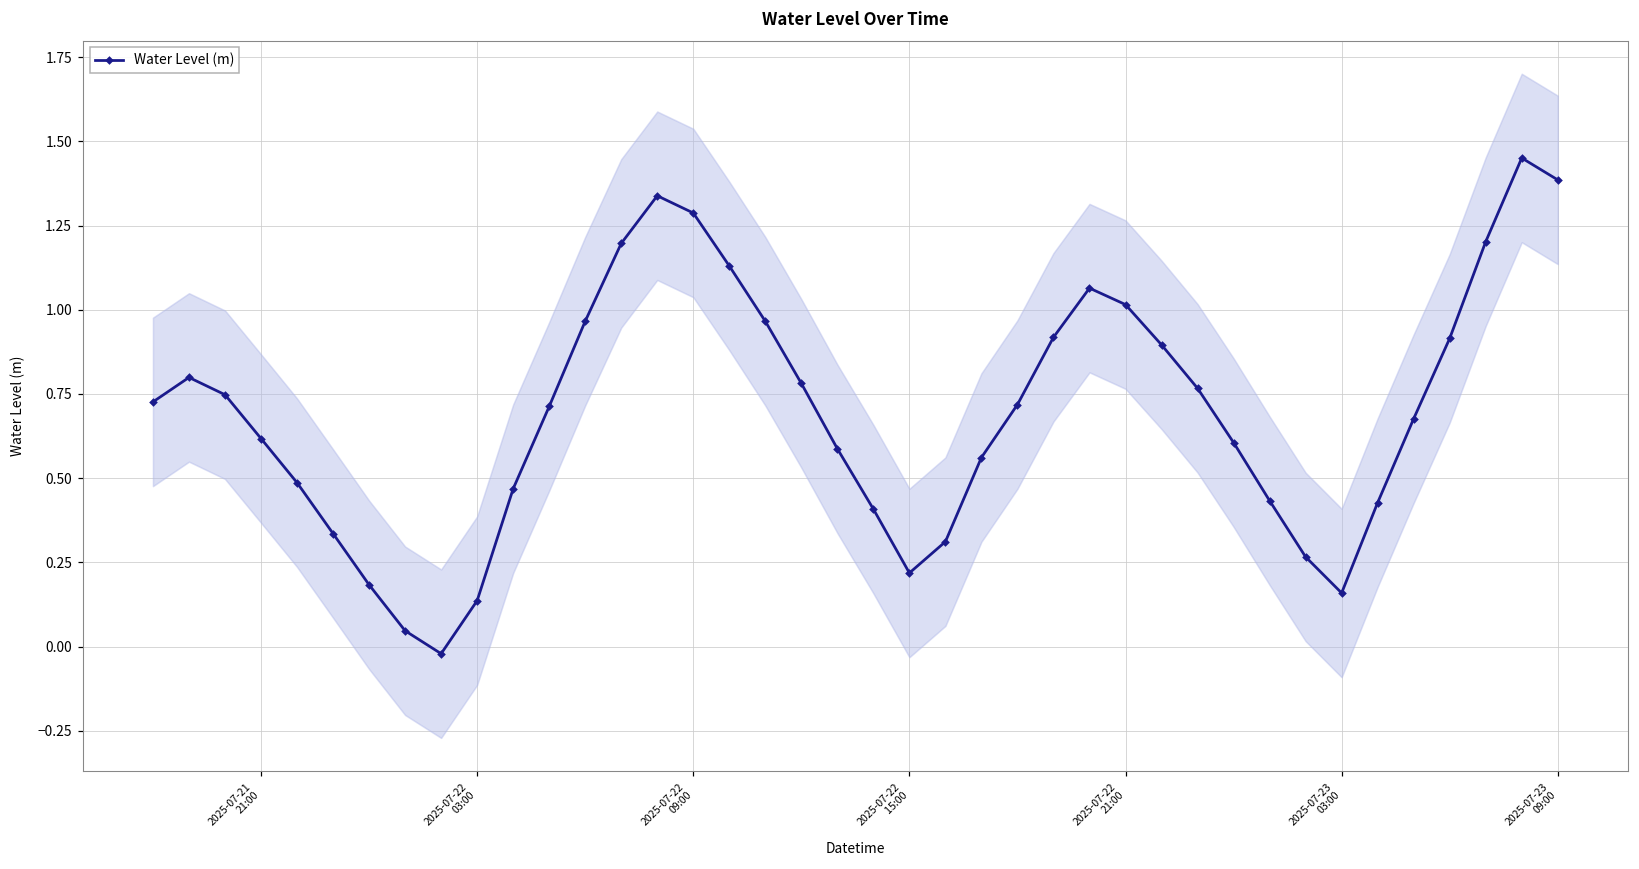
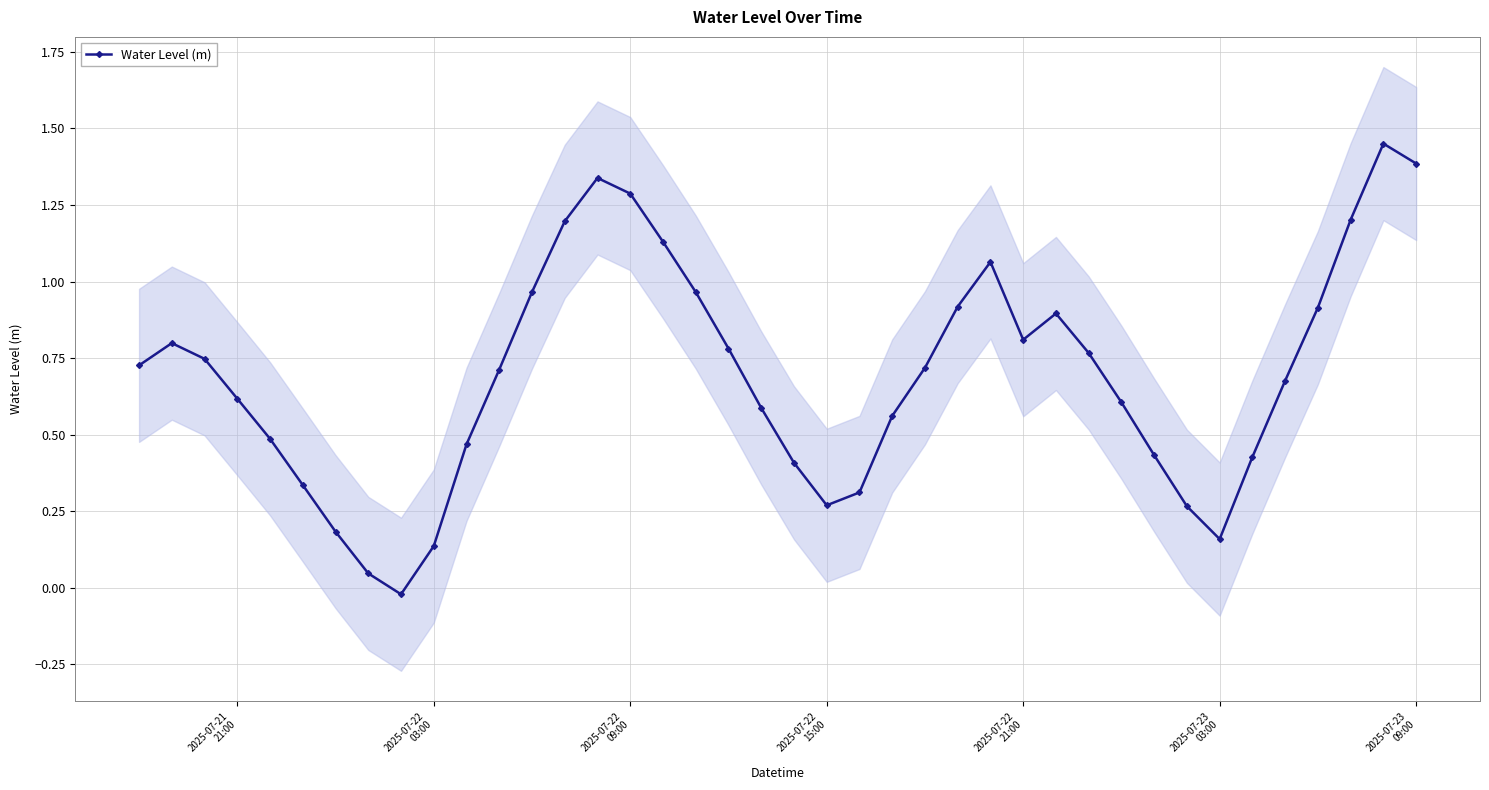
  {
    "Water Level (m)": {
      "2025-07-21 21:00": 0.62,
      "2025-07-22 03:00": 0.14,
      "2025-07-22 09:00": 1.29,
-     "2025-07-22 15:00": 0.22,
-     "2025-07-22 21:00": 1.02,
+     "2025-07-22 15:00": 0.27,
+     "2025-07-22 21:00": 0.81,
      "2025-07-23 03:00": 0.16,
      "2025-07-23 09:00": 1.39
    }
  }
